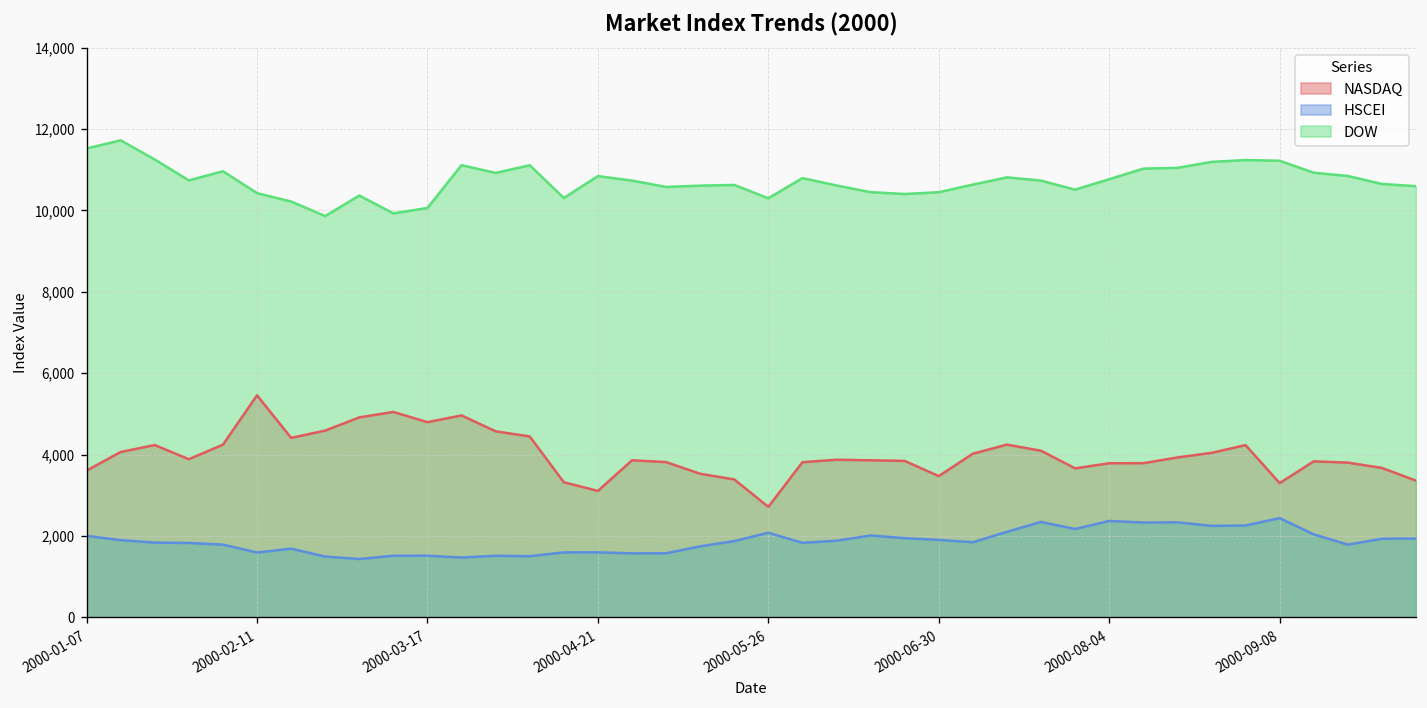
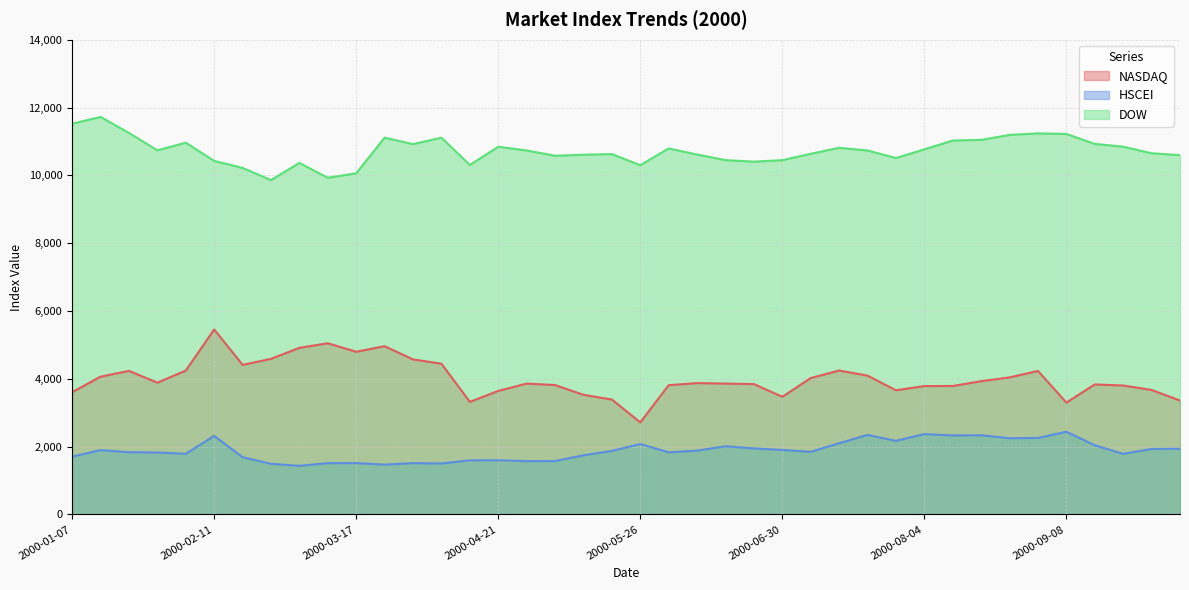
  {
    "NASDAQ": {
      "2000-01-07": "3,600",
      "2000-02-11": "5,500",
      "2000-03-17": "4,800",
-     "2000-04-21": "3,100",
+     "2000-04-21": "3,600",
      "2000-05-26": "2,700",
      "2000-06-30": "3,500",
      "2000-08-04": "3,800",
      "2000-09-08": "3,300"
    },
    "HSCEI": {
-     "2000-01-07": "2,000",
-     "2000-02-11": "1,600",
+     "2000-01-07": "1,700",
+     "2000-02-11": "2,300",
      "2000-03-17": "1,500",
      "2000-04-21": "1,600",
      "2000-05-26": "2,100",
      "2000-06-30": "1,900",
      "2000-08-04": "2,400",
      "2000-09-08": "2,400"
    },
    "DOW": {
      "2000-01-07": "11,500",
      "2000-02-11": "10,400",
      "2000-03-17": "10,100",
      "2000-04-21": "10,800",
      "2000-05-26": "10,300",
      "2000-06-30": "10,400",
      "2000-08-04": "10,800",
      "2000-09-08": "11,200"
    }
  }
